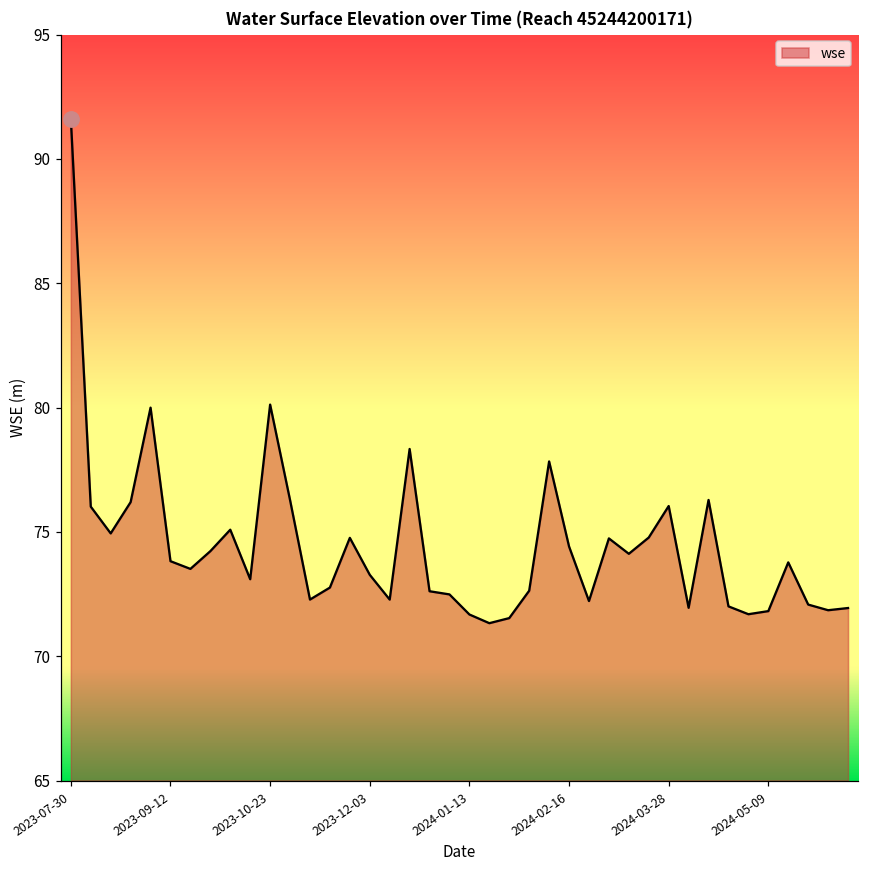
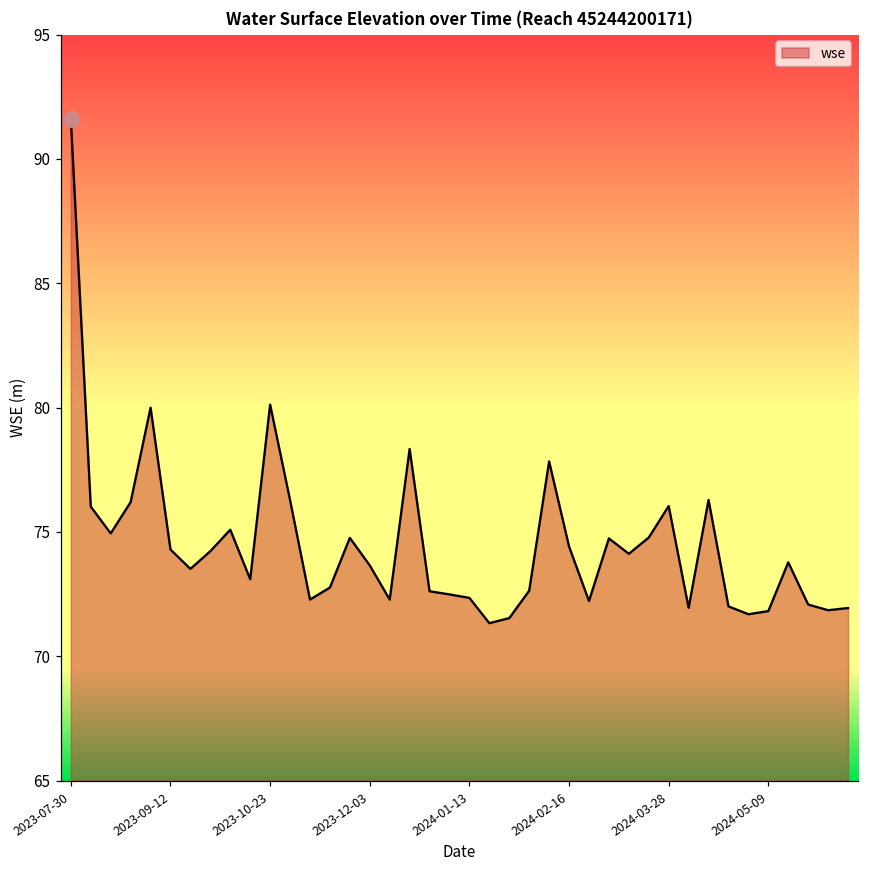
  {
    "wse": {
-     "2023-09-12": 73.8,
+     "2023-09-12": 74.3,
      "2023-10-23": 80.1,
-     "2023-12-03": 73.3,
-     "2024-01-13": 71.7,
+     "2023-12-03": 73.7,
+     "2024-01-13": 72.3,
      "2024-02-16": 74.4,
      "2024-03-28": 76.0,
      "2024-05-09": 71.8
    }
  }
